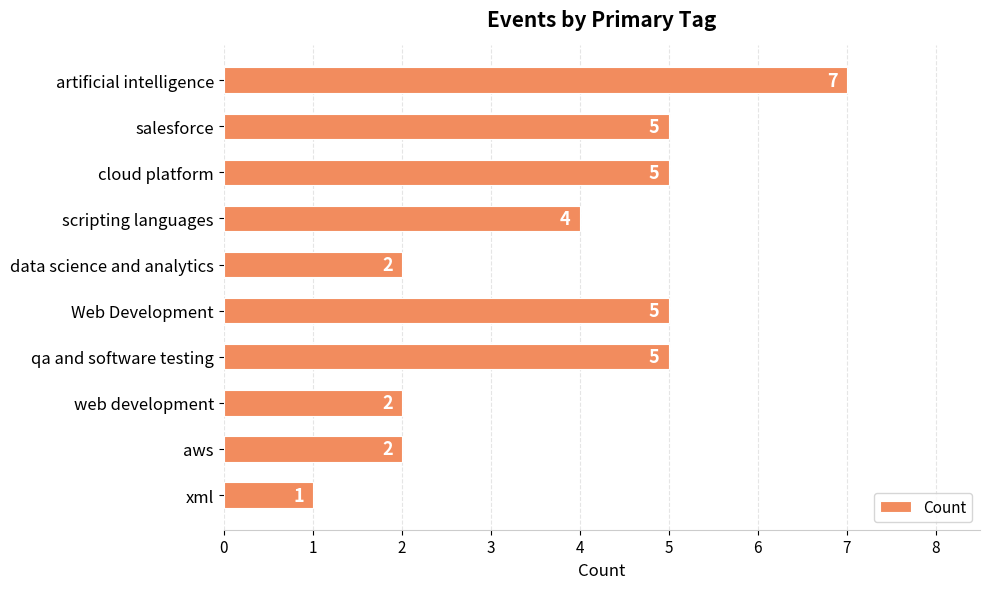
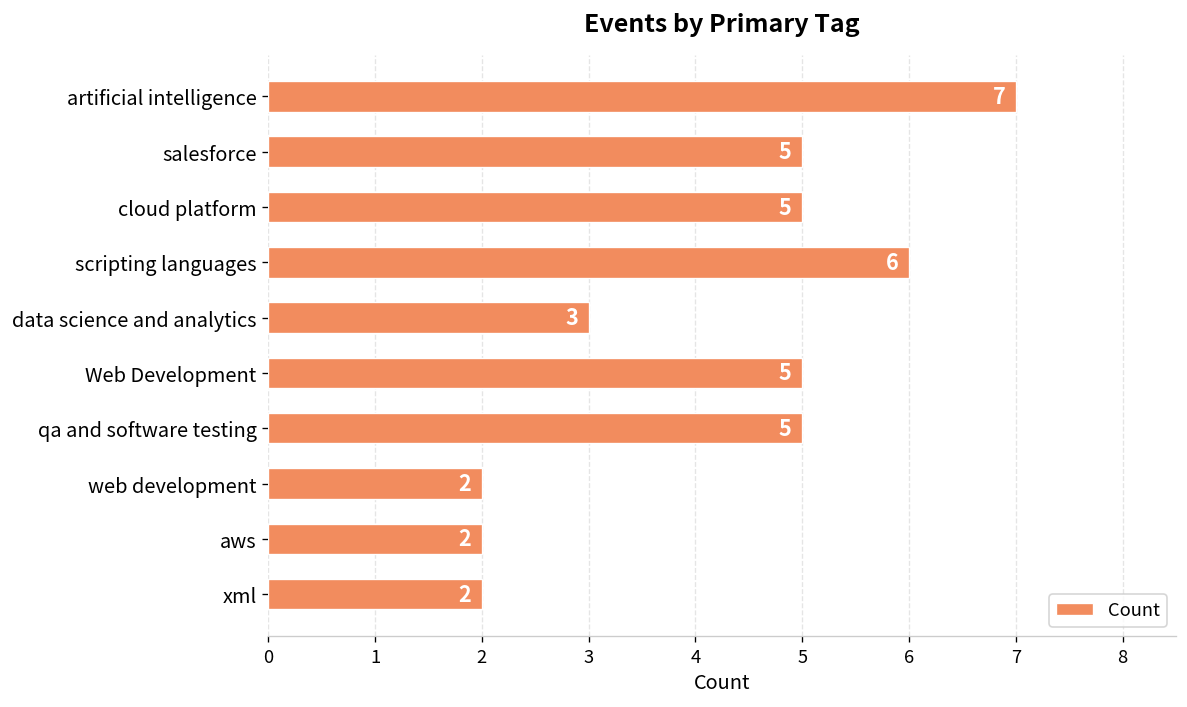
  {
    "artificial intelligence": 7,
    "salesforce": 5,
    "cloud platform": 5,
-   "scripting languages": 4,
-   "data science and analytics": 2,
+   "scripting languages": 6,
+   "data science and analytics": 3,
    "Web Development": 5,
    "qa and software testing": 5,
    "web development": 2,
    "aws": 2,
-   "xml": 1
+   "xml": 2
  }
